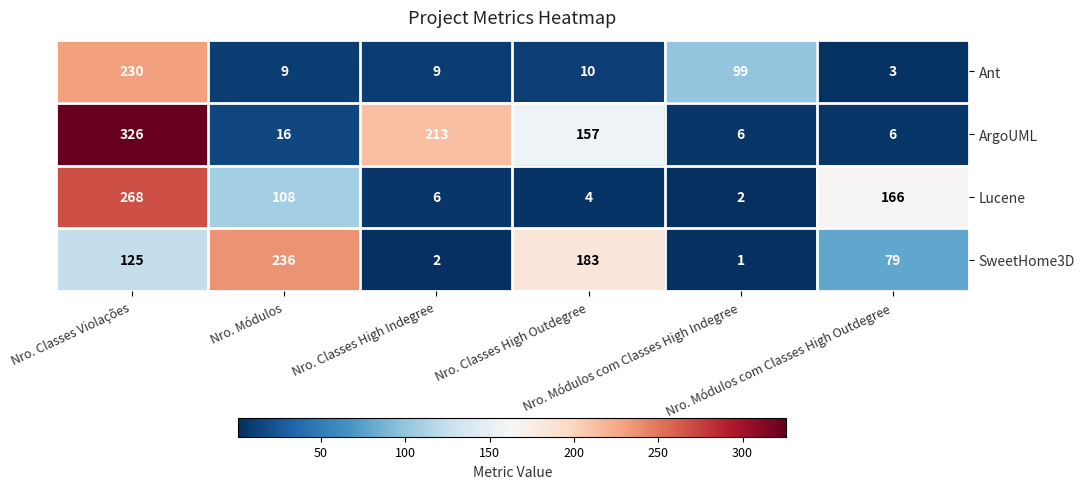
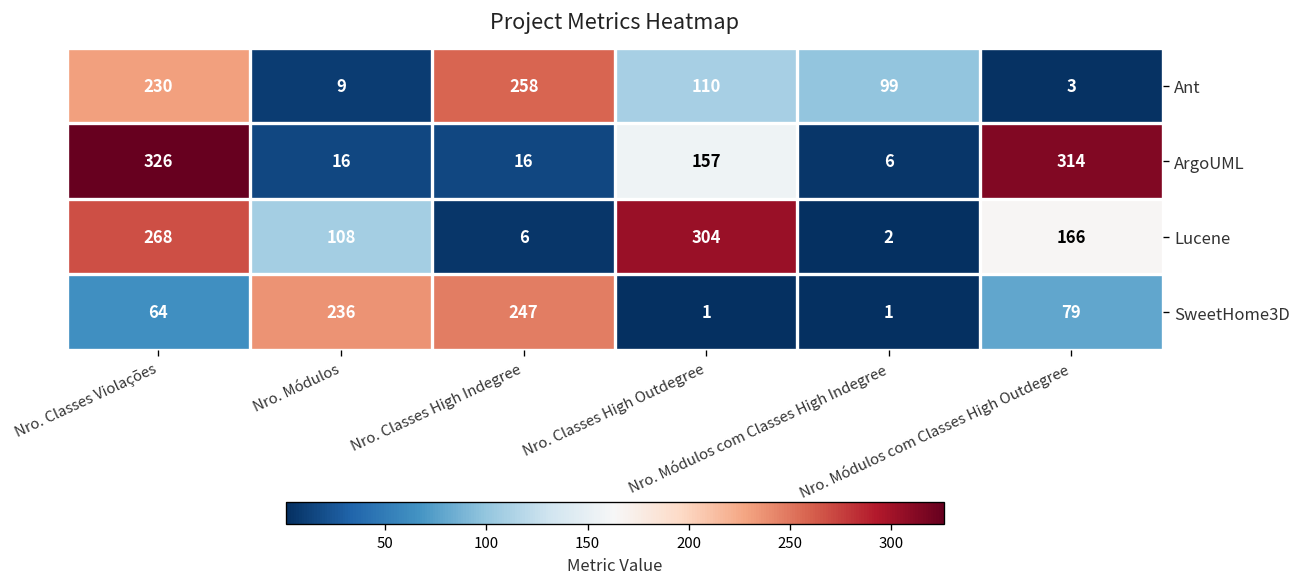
  {
    "Ant": {
      "Nro. Classes Violações": 230,
      "Nro. Módulos": 9,
-     "Nro. Classes High Indegree": 9,
-     "Nro. Classes High Outdegree": 10,
+     "Nro. Classes High Indegree": 258,
+     "Nro. Classes High Outdegree": 110,
      "Nro. Módulos com Classes High Indegree": 99,
      "Nro. Módulos com Classes High Outdegree": 3
    },
    "ArgoUML": {
      "Nro. Classes Violações": 326,
      "Nro. Módulos": 16,
-     "Nro. Classes High Indegree": 213,
+     "Nro. Classes High Indegree": 16,
      "Nro. Classes High Outdegree": 157,
      "Nro. Módulos com Classes High Indegree": 6,
-     "Nro. Módulos com Classes High Outdegree": 6
+     "Nro. Módulos com Classes High Outdegree": 314
    },
    "Lucene": {
      "Nro. Classes Violações": 268,
      "Nro. Módulos": 108,
      "Nro. Classes High Indegree": 6,
-     "Nro. Classes High Outdegree": 4,
+     "Nro. Classes High Outdegree": 304,
      "Nro. Módulos com Classes High Indegree": 2,
      "Nro. Módulos com Classes High Outdegree": 166
    },
    "SweetHome3D": {
-     "Nro. Classes Violações": 125,
+     "Nro. Classes Violações": 64,
      "Nro. Módulos": 236,
-     "Nro. Classes High Indegree": 2,
-     "Nro. Classes High Outdegree": 183,
+     "Nro. Classes High Indegree": 247,
+     "Nro. Classes High Outdegree": 1,
      "Nro. Módulos com Classes High Indegree": 1,
      "Nro. Módulos com Classes High Outdegree": 79
    }
  }
